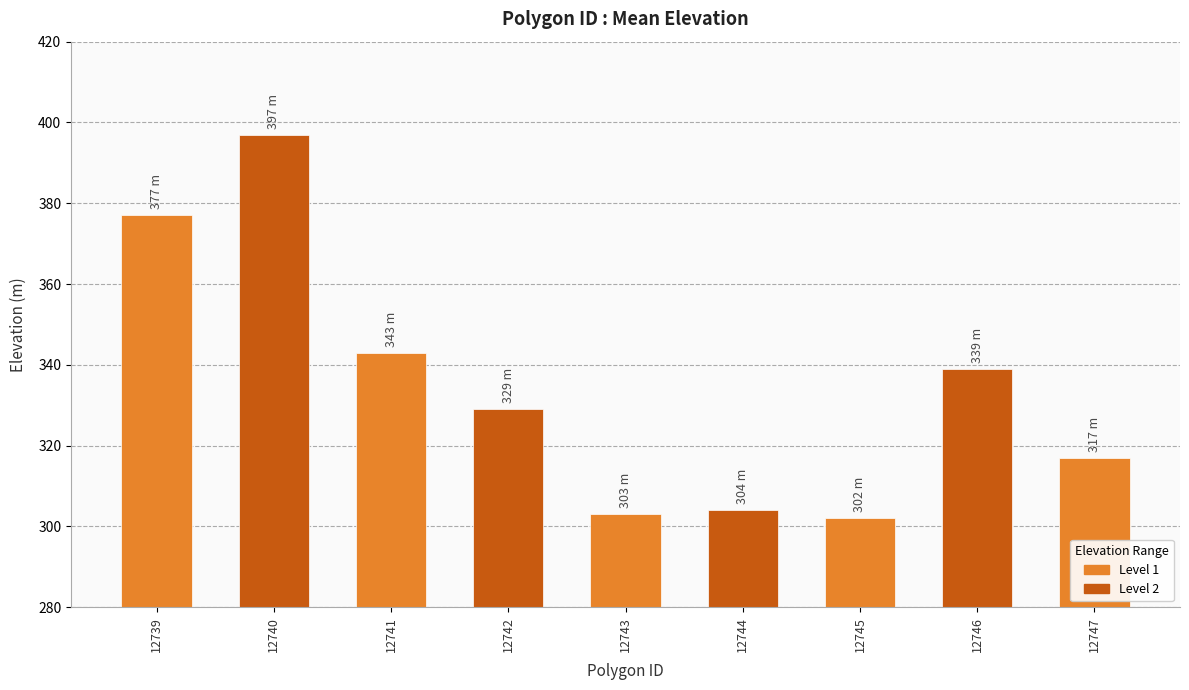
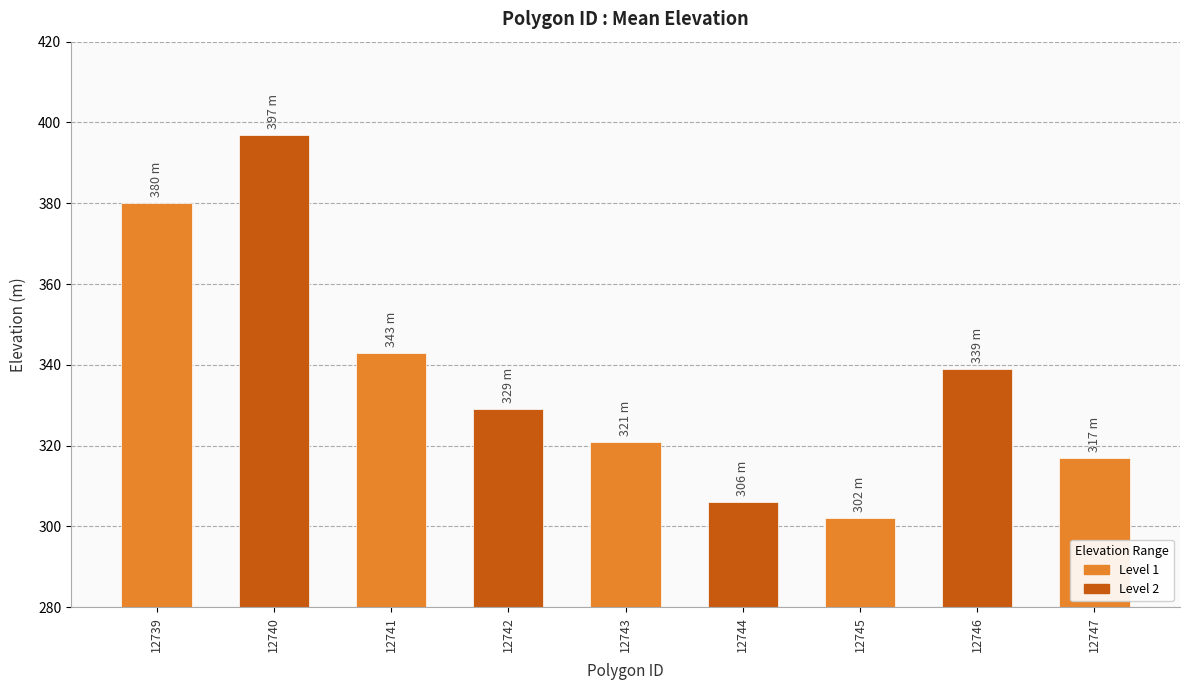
  {
-   "12739": 377,
+   "12739": 380,
    "12740": 397,
    "12741": 343,
    "12742": 329,
-   "12743": 303,
-   "12744": 304,
+   "12743": 321,
+   "12744": 306,
    "12745": 302,
    "12746": 339,
    "12747": 317
  }
